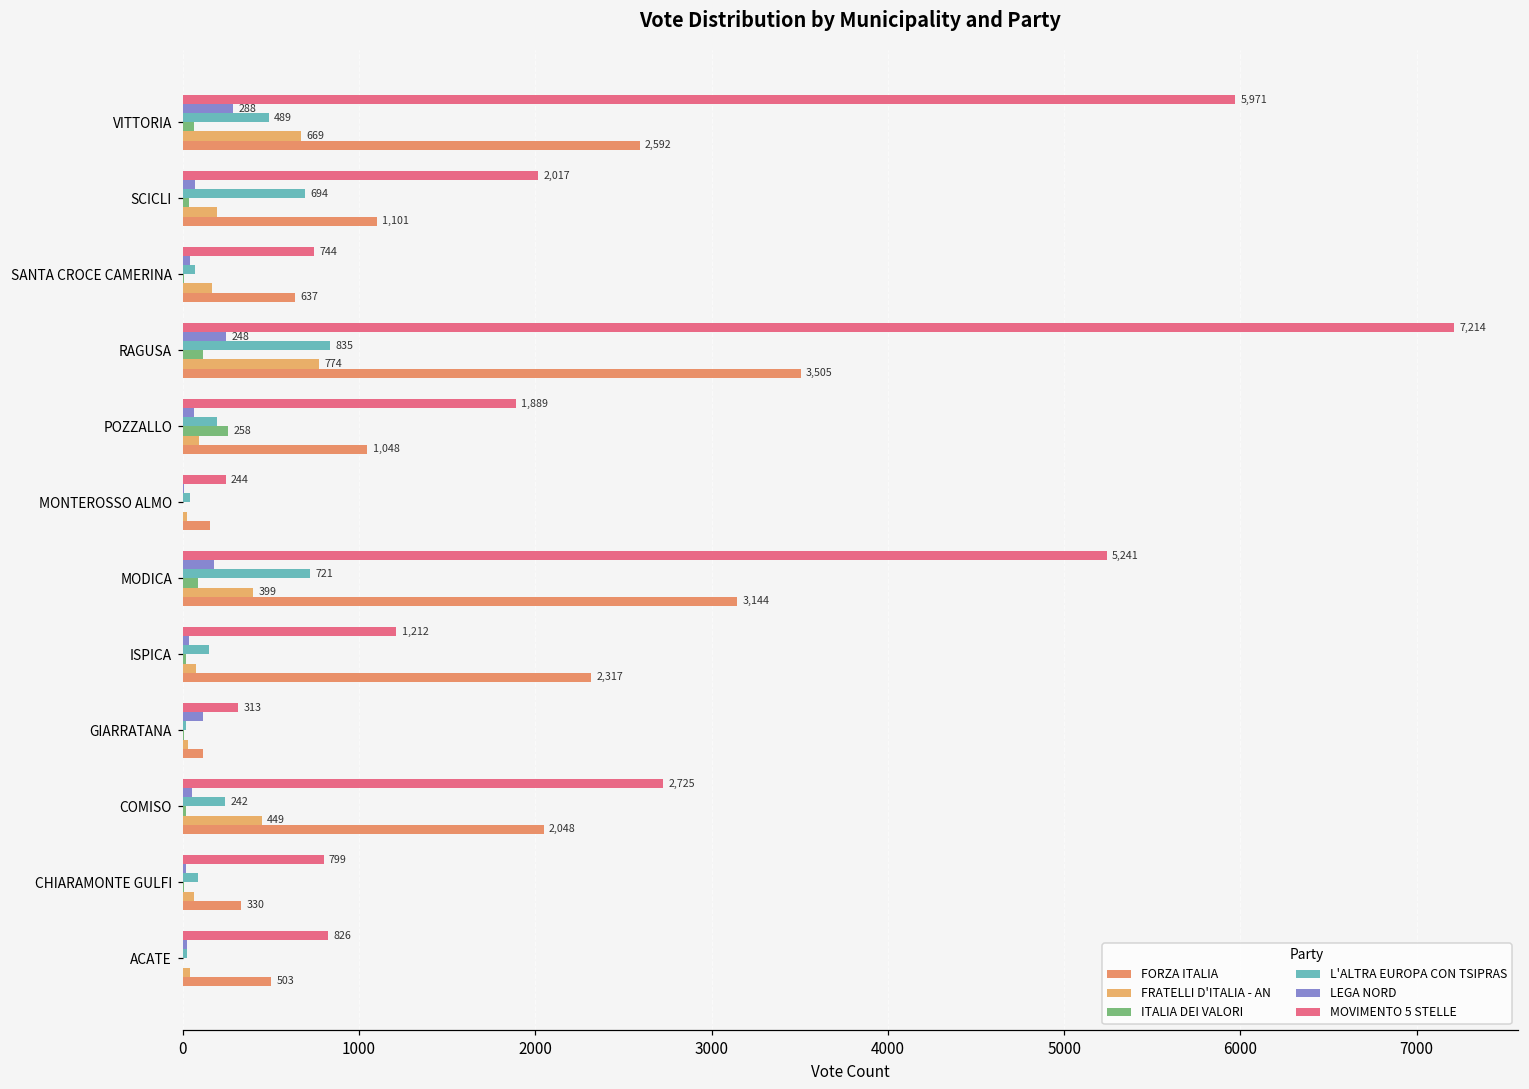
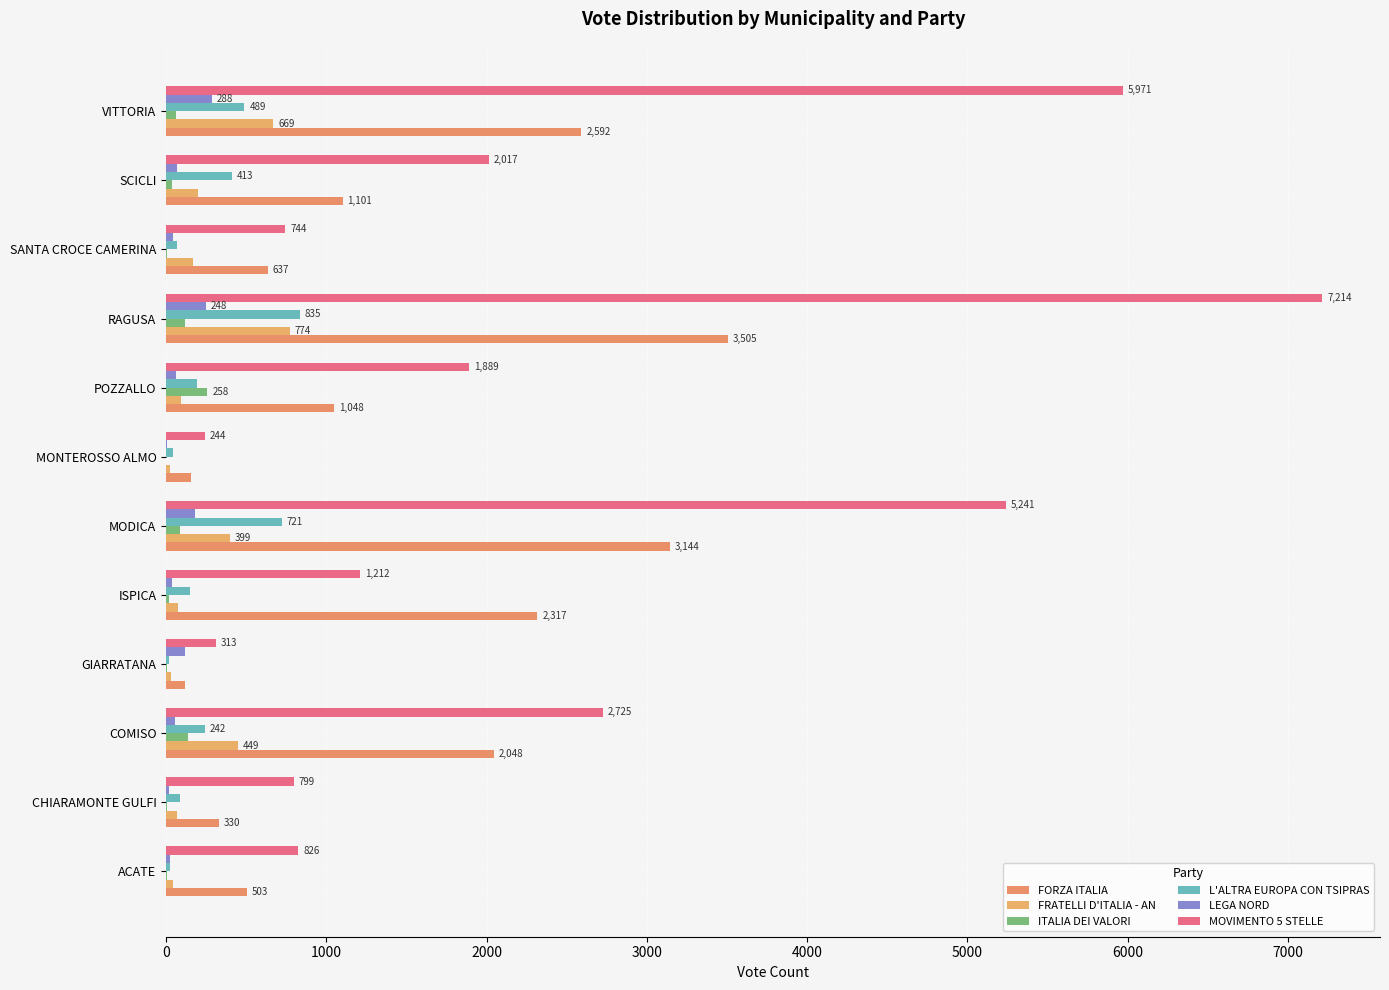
  {
    "ITALIA DEI VALORI": {
      "VITTORIA": 60,
      "SCICLI": 40,
      "RAGUSA": 120,
      "MODICA": 90,
      "ISPICA": 20,
-     "COMISO": 20
+     "COMISO": 140
    },
    "L'ALTRA EUROPA CON TSIPRAS": {
      "VITTORIA": 489,
-     "SCICLI": 694,
+     "SCICLI": 413,
      "RAGUSA": 835,
      "MODICA": 721,
      "COMISO": 242
    },
    "LEGA NORD": {
      "VITTORIA": 288,
      "RAGUSA": 248
    }
  }
